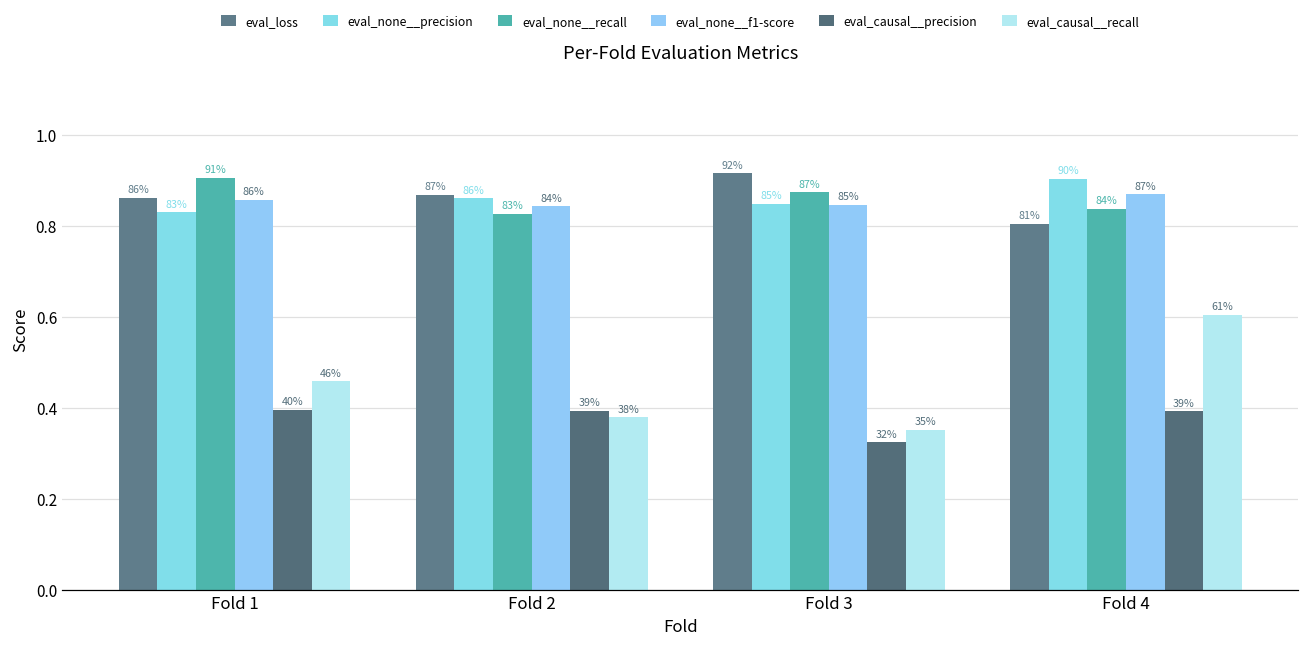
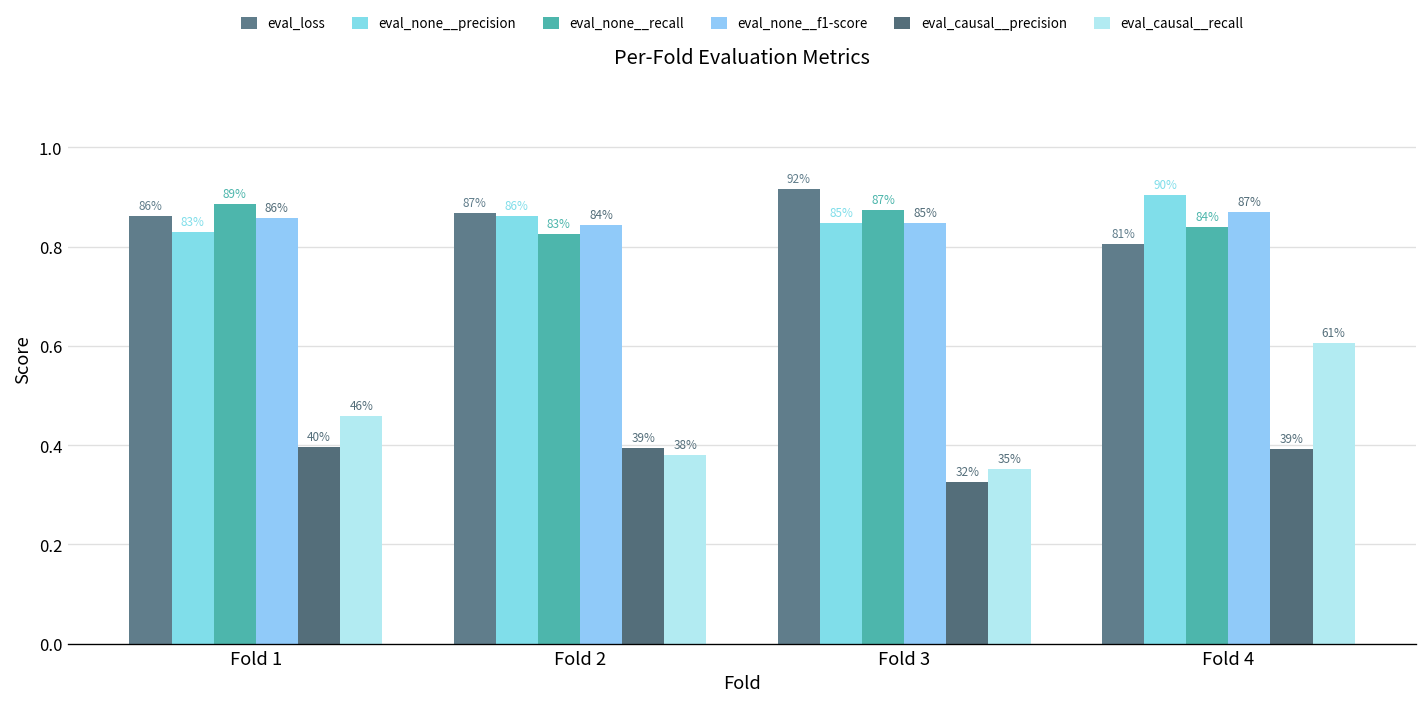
  {
    "eval_none__recall": {
-     "Fold 1": "91%",
+     "Fold 1": "89%",
      "Fold 2": "83%",
      "Fold 3": "87%",
      "Fold 4": "84%"
    }
  }
